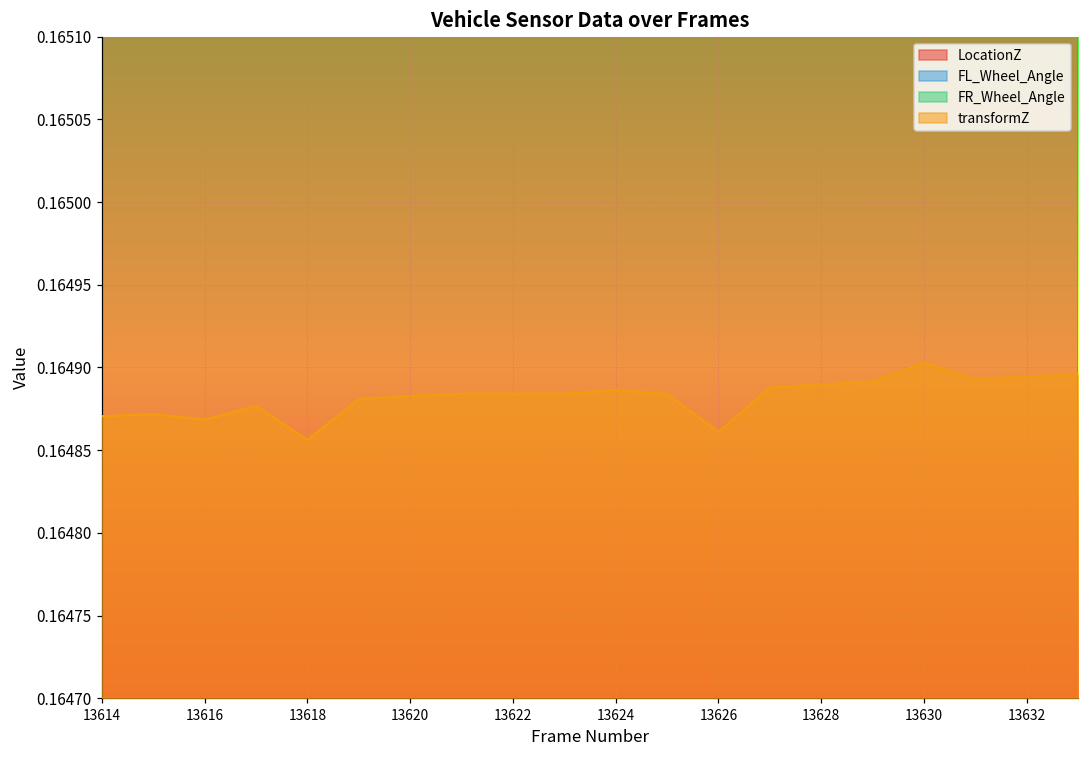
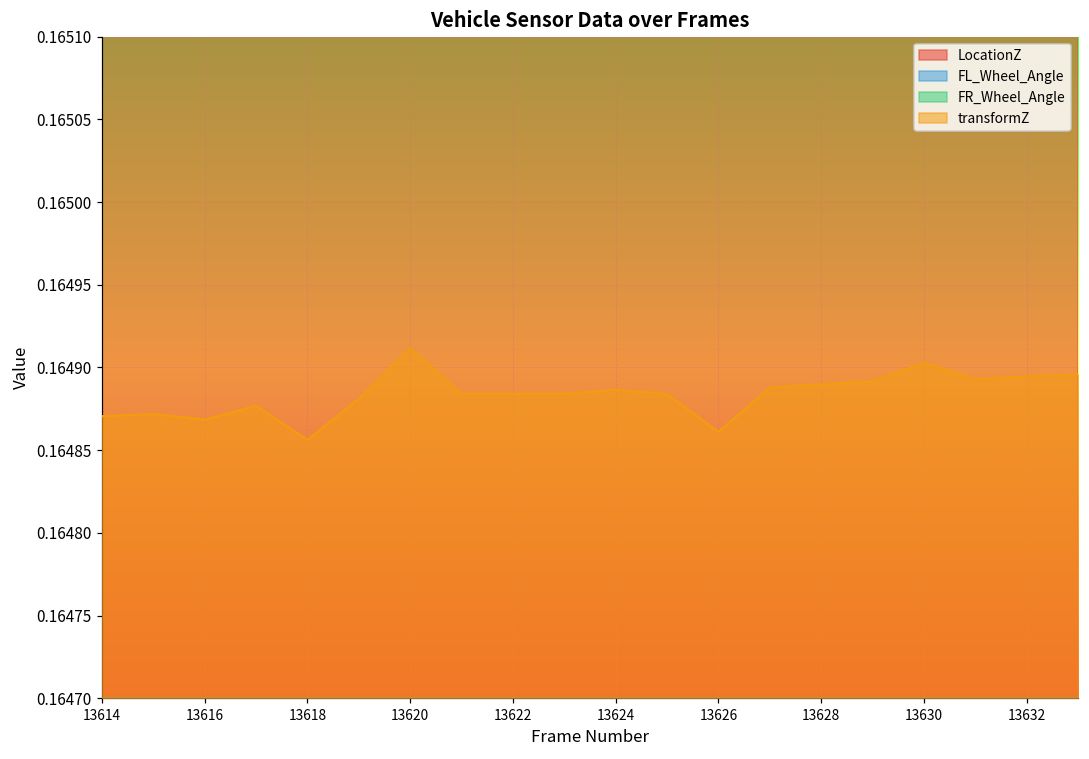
  {
    "FR_Wheel_Angle": {
      "13614": 0.164700,
      "13616": 0.164700,
      "13618": 0.164700,
      "13620": 0.164700,
      "13622": 0.164700,
      "13624": 0.164700,
      "13626": 0.164700,
      "13628": 0.164700,
      "13630": 0.164700,
      "13632": 0.164700
    },
    "transformZ": {
      "13614": 0.164871,
      "13616": 0.164868,
      "13618": 0.164856,
-     "13620": 0.164883,
+     "13620": 0.164912,
      "13622": 0.164884,
      "13624": 0.164886,
      "13626": 0.164861,
      "13628": 0.164890,
      "13630": 0.164903,
      "13632": 0.164895
    }
  }
